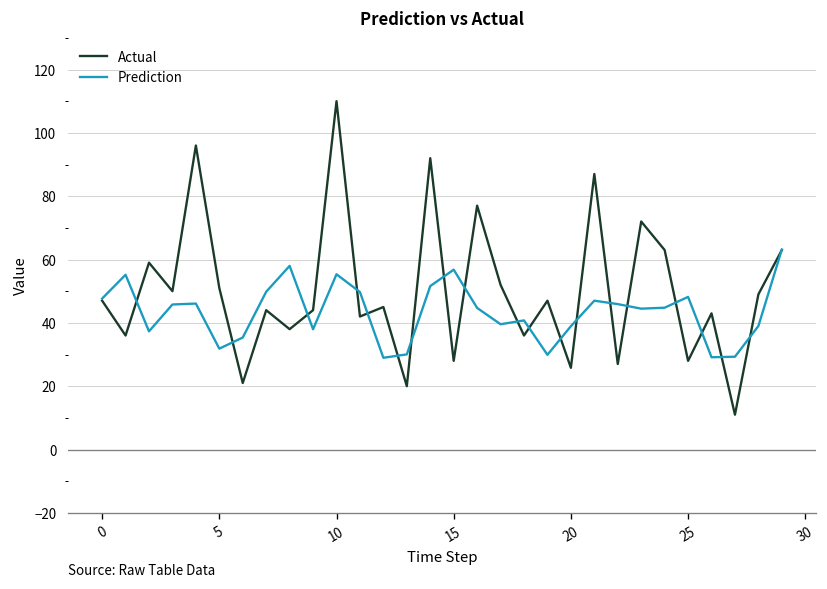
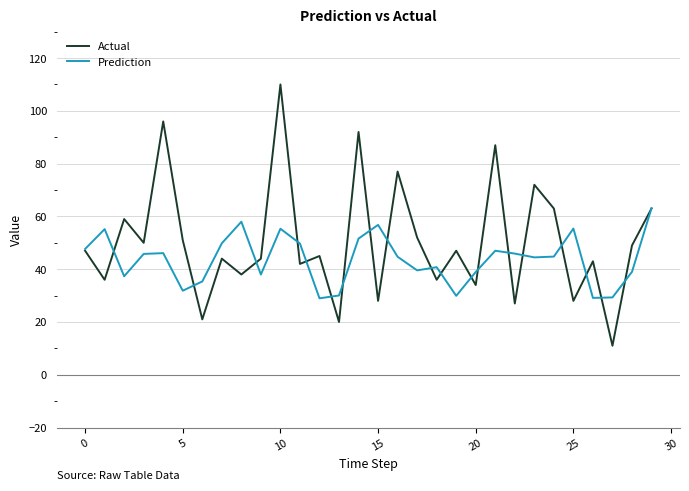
  {
    "Actual": {
      "5": 51,
      "10": 110,
      "15": 28,
-     "20": 26,
+     "20": 34,
      "25": 28
    },
    "Prediction": {
      "5": 32,
      "10": 55,
      "15": 57,
      "20": 39,
-     "25": 48
+     "25": 55
    }
  }
